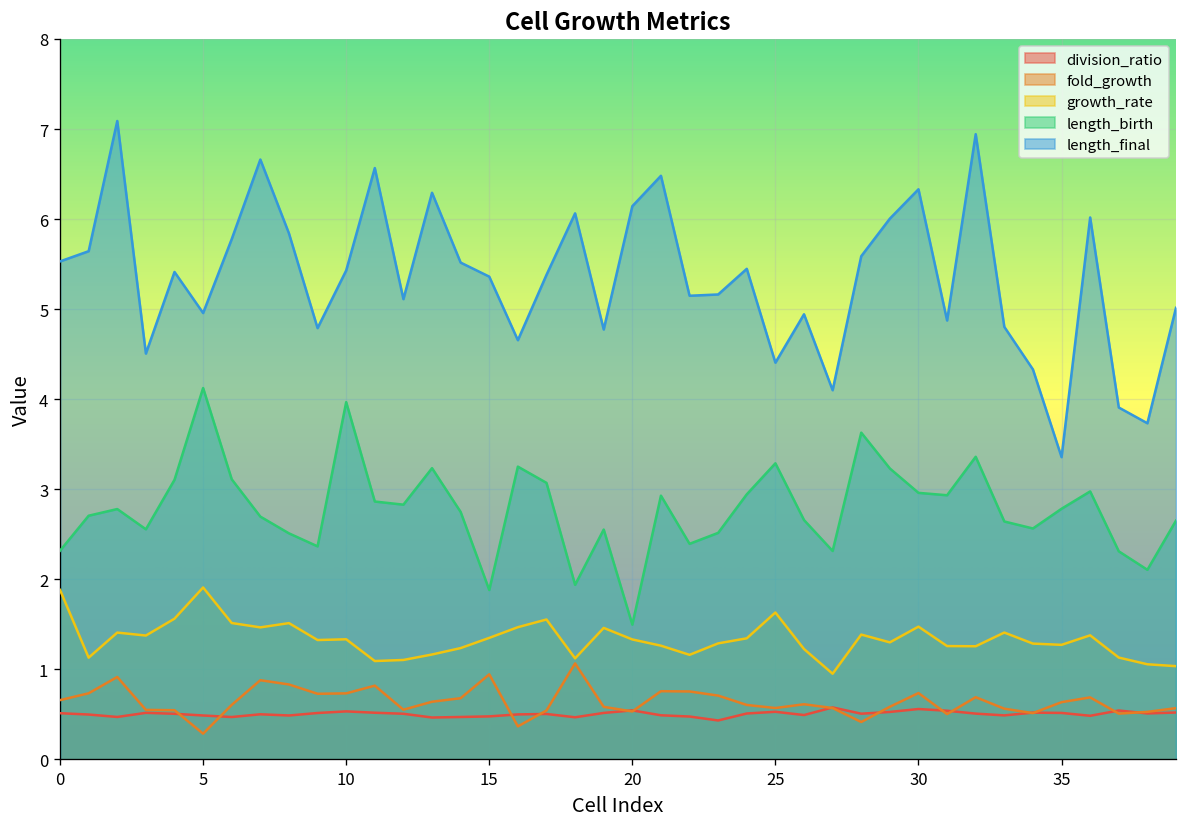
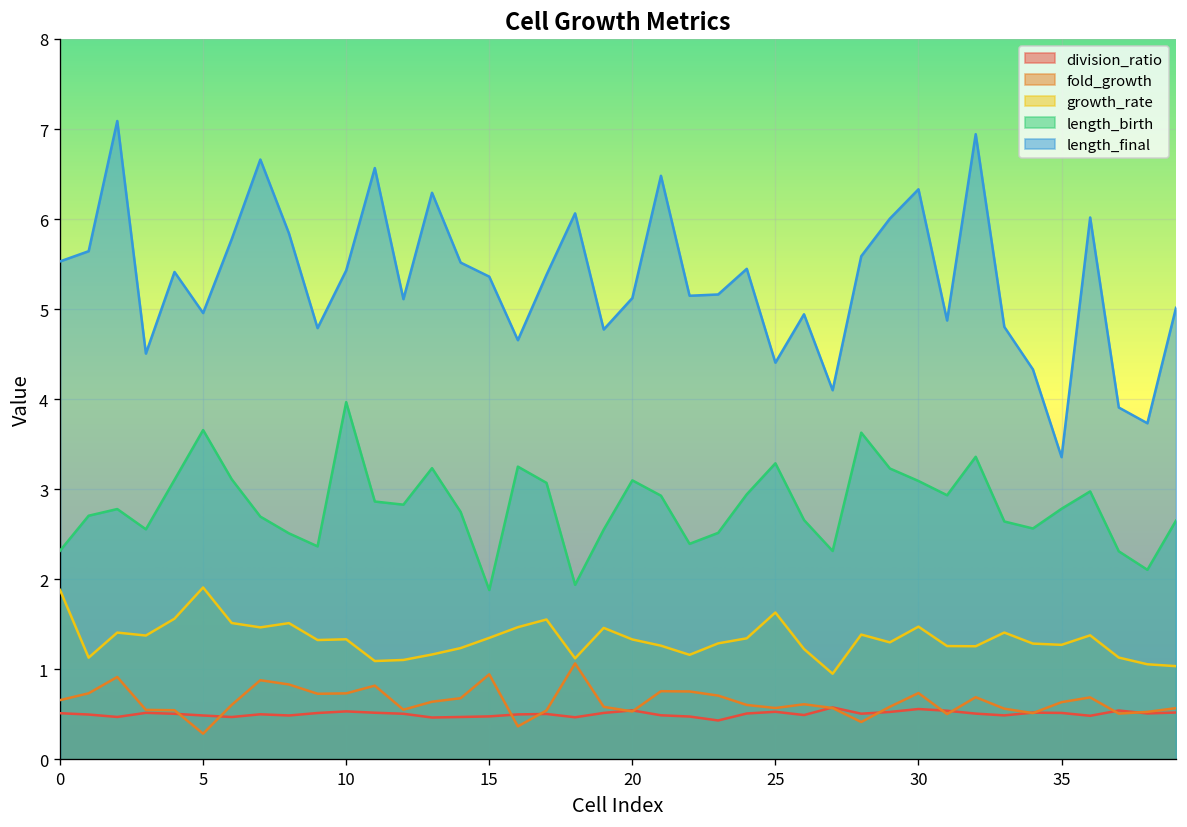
  {
    "length_birth": {
      "0": 2.3,
-     "5": 4.1,
+     "5": 3.7,
      "10": 4.0,
      "15": 1.9,
-     "20": 1.5,
+     "20": 3.1,
      "25": 3.3,
-     "30": 3.0,
+     "30": 3.1,
      "35": 2.8
    },
    "length_final": {
      "0": 5.5,
      "5": 5.0,
      "10": 5.4,
      "15": 5.4,
-     "20": 6.1,
+     "20": 5.1,
      "25": 4.4,
      "30": 6.3,
      "35": 3.4
    }
  }
